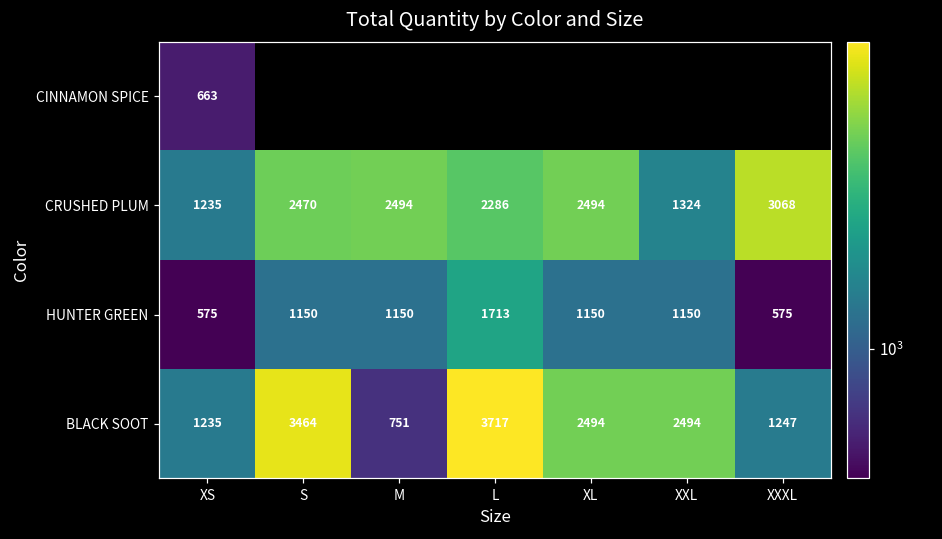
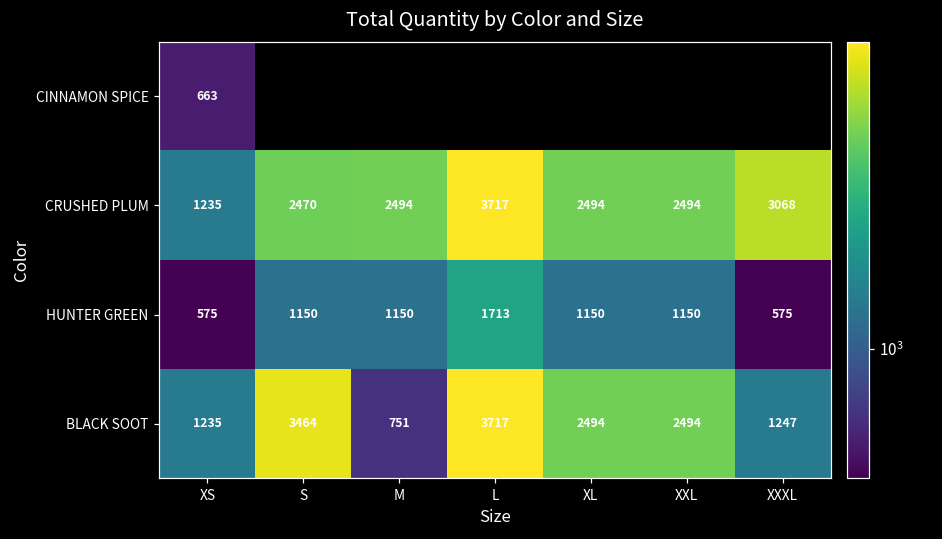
  {
    "CINNAMON SPICE": {
      "XS": 663
    },
    "CRUSHED PLUM": {
      "XS": 1235,
      "S": 2470,
      "M": 2494,
-     "L": 2286,
+     "L": 3717,
      "XL": 2494,
-     "XXL": 1324,
+     "XXL": 2494,
      "XXXL": 3068
    },
    "HUNTER GREEN": {
      "XS": 575,
      "S": 1150,
      "M": 1150,
      "L": 1713,
      "XL": 1150,
      "XXL": 1150,
      "XXXL": 575
    },
    "BLACK SOOT": {
      "XS": 1235,
      "S": 3464,
      "M": 751,
      "L": 3717,
      "XL": 2494,
      "XXL": 2494,
      "XXXL": 1247
    }
  }
